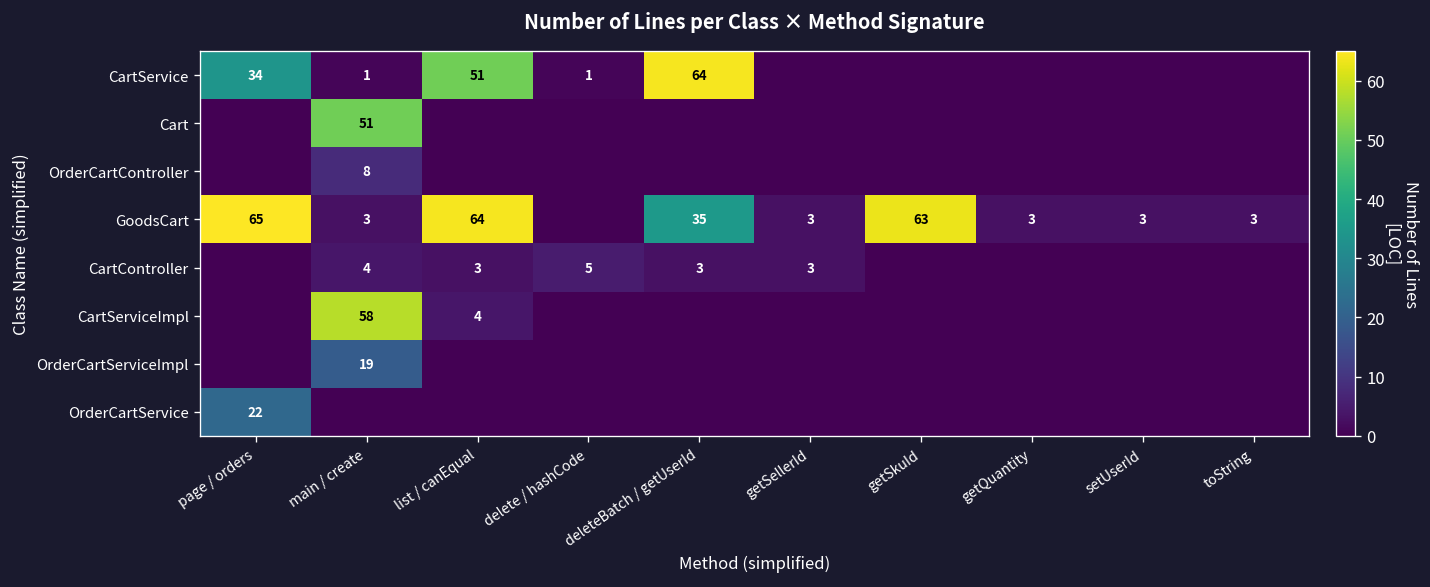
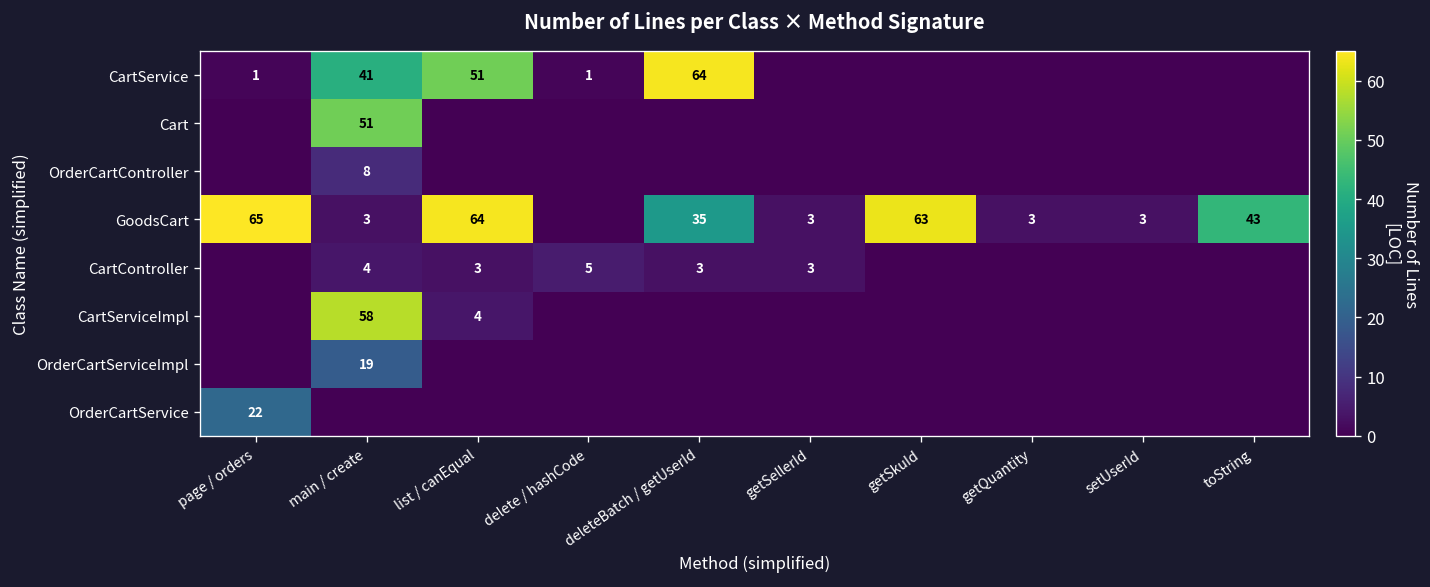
  {
    "CartService": {
-     "page / orders": 34,
-     "main / create": 1,
+     "page / orders": 1,
+     "main / create": 41,
      "list / canEqual": 51,
      "delete / hashCode": 1,
      "deleteBatch / getUserId": 64
    },
    "Cart": {
      "main / create": 51
    },
    "OrderCartController": {
      "main / create": 8
    },
    "GoodsCart": {
      "page / orders": 65,
      "main / create": 3,
      "list / canEqual": 64,
      "deleteBatch / getUserId": 35,
      "getSellerId": 3,
      "getSkuId": 63,
      "getQuantity": 3,
      "setUserId": 3,
-     "toString": 3
+     "toString": 43
    },
    "CartController": {
      "main / create": 4,
      "list / canEqual": 3,
      "delete / hashCode": 5,
      "deleteBatch / getUserId": 3,
      "getSellerId": 3
    },
    "CartServiceImpl": {
      "main / create": 58,
      "list / canEqual": 4
    },
    "OrderCartServiceImpl": {
      "main / create": 19
    },
    "OrderCartService": {
      "page / orders": 22
    }
  }
